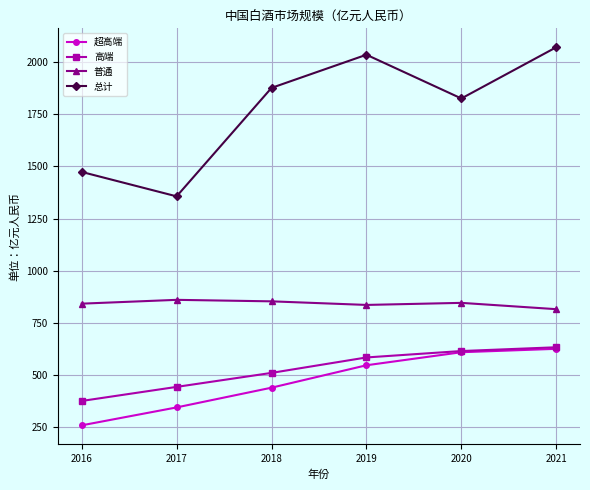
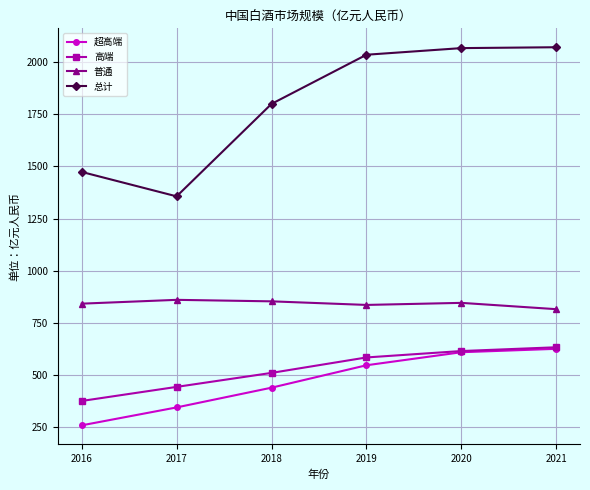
  {
    "总计": {
      "2016": 1470,
      "2017": 1360,
-     "2018": 1880,
+     "2018": 1800,
      "2019": 2040,
-     "2020": 1830,
+     "2020": 2070,
      "2021": 2070
    }
  }
